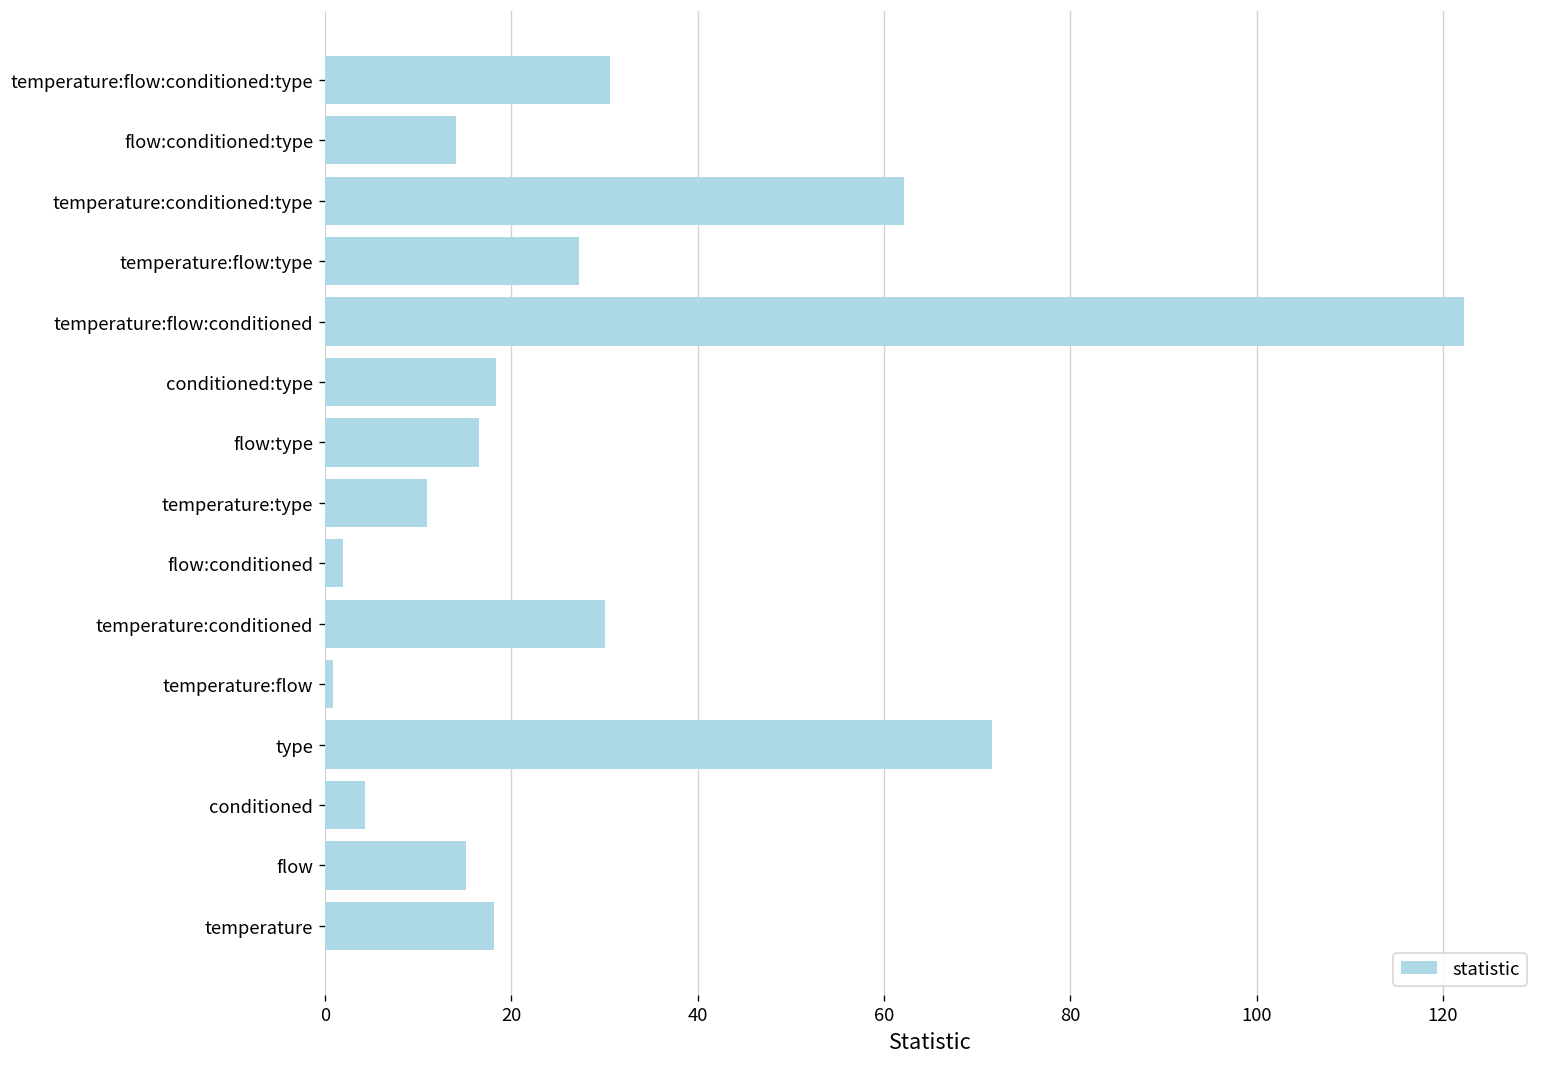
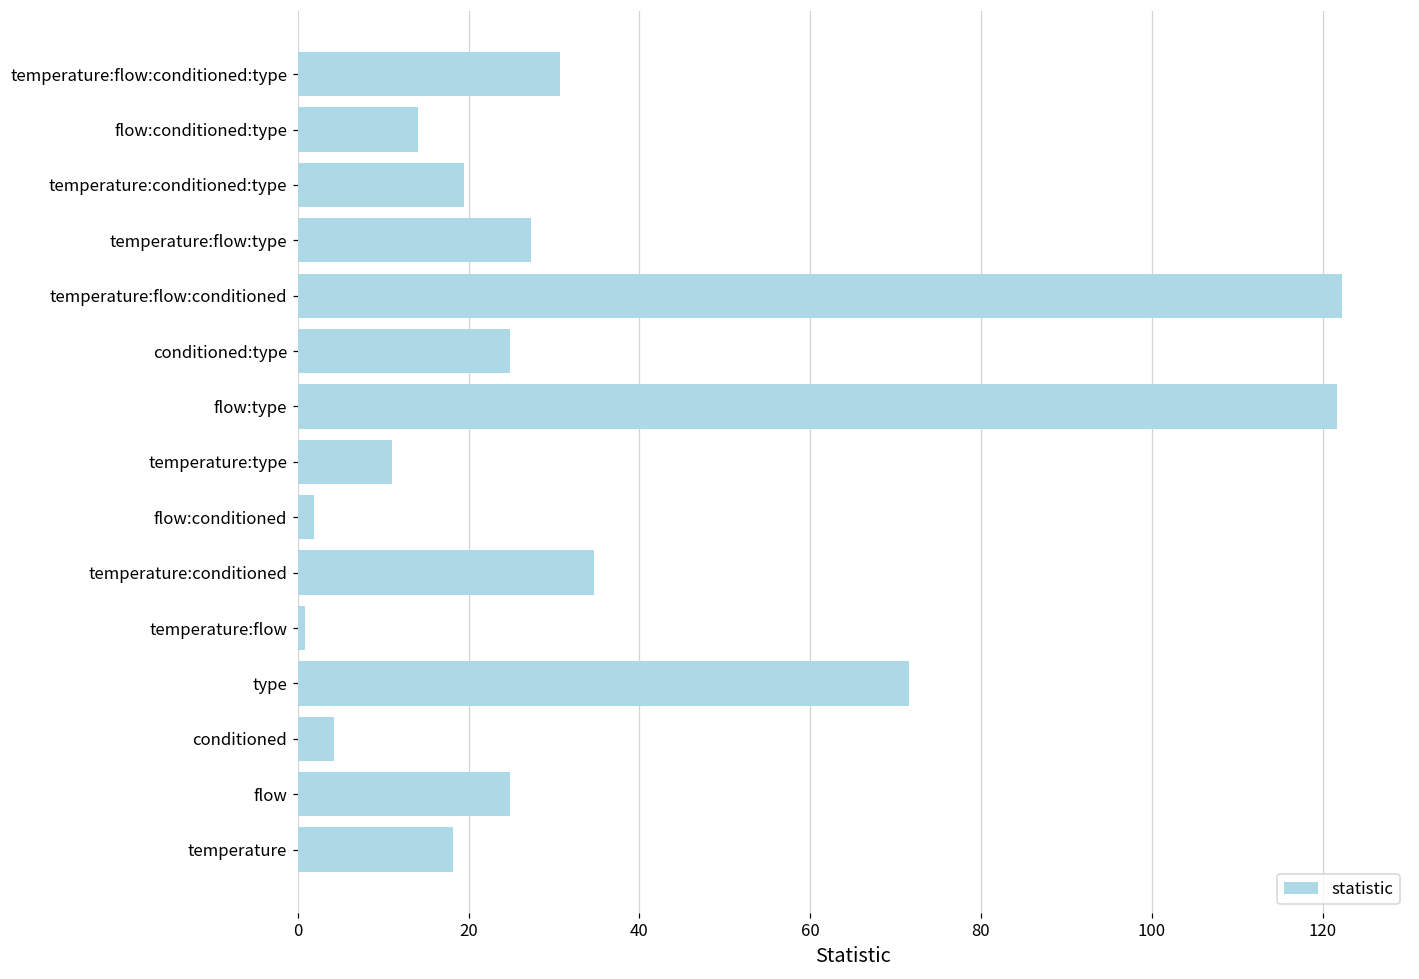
  {
    "temperature:flow:conditioned:type": 31,
    "flow:conditioned:type": 14,
-   "temperature:conditioned:type": 62,
+   "temperature:conditioned:type": 19,
    "temperature:flow:type": 27,
    "temperature:flow:conditioned": 122,
-   "conditioned:type": 18,
-   "flow:type": 17,
+   "conditioned:type": 25,
+   "flow:type": 122,
    "temperature:type": 11,
    "flow:conditioned": 2,
-   "temperature:conditioned": 30,
+   "temperature:conditioned": 35,
    "temperature:flow": 1,
    "type": 72,
    "conditioned": 4,
-   "flow": 15,
+   "flow": 25,
    "temperature": 18
  }
